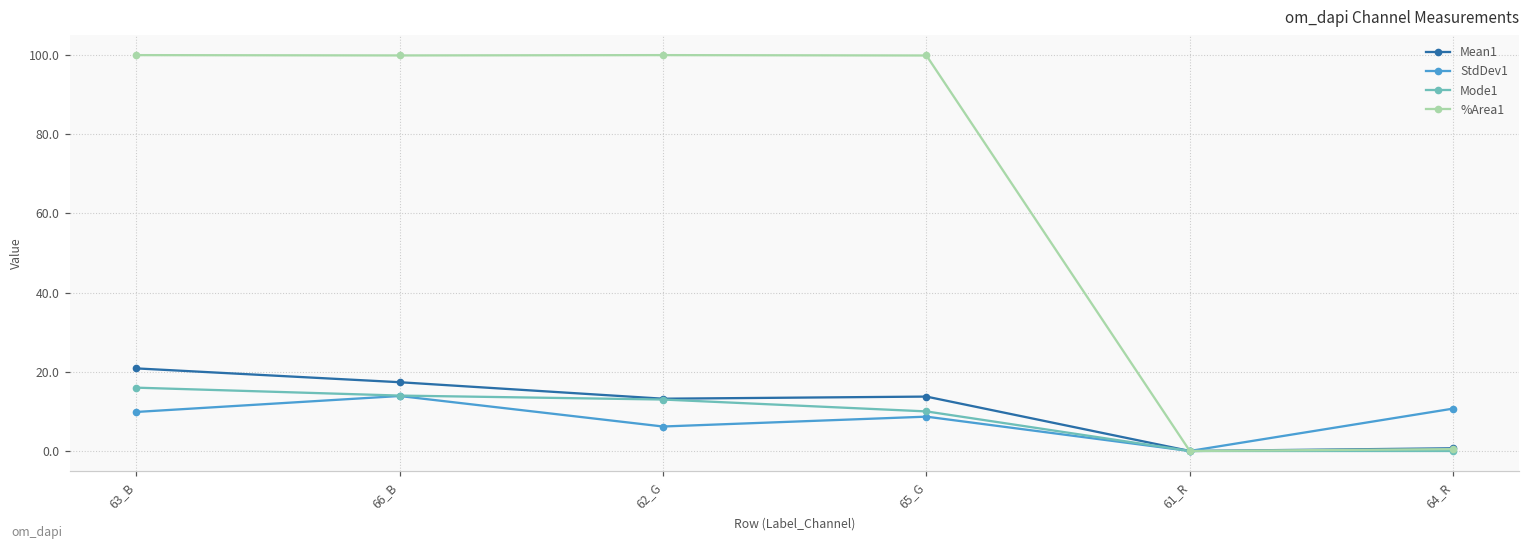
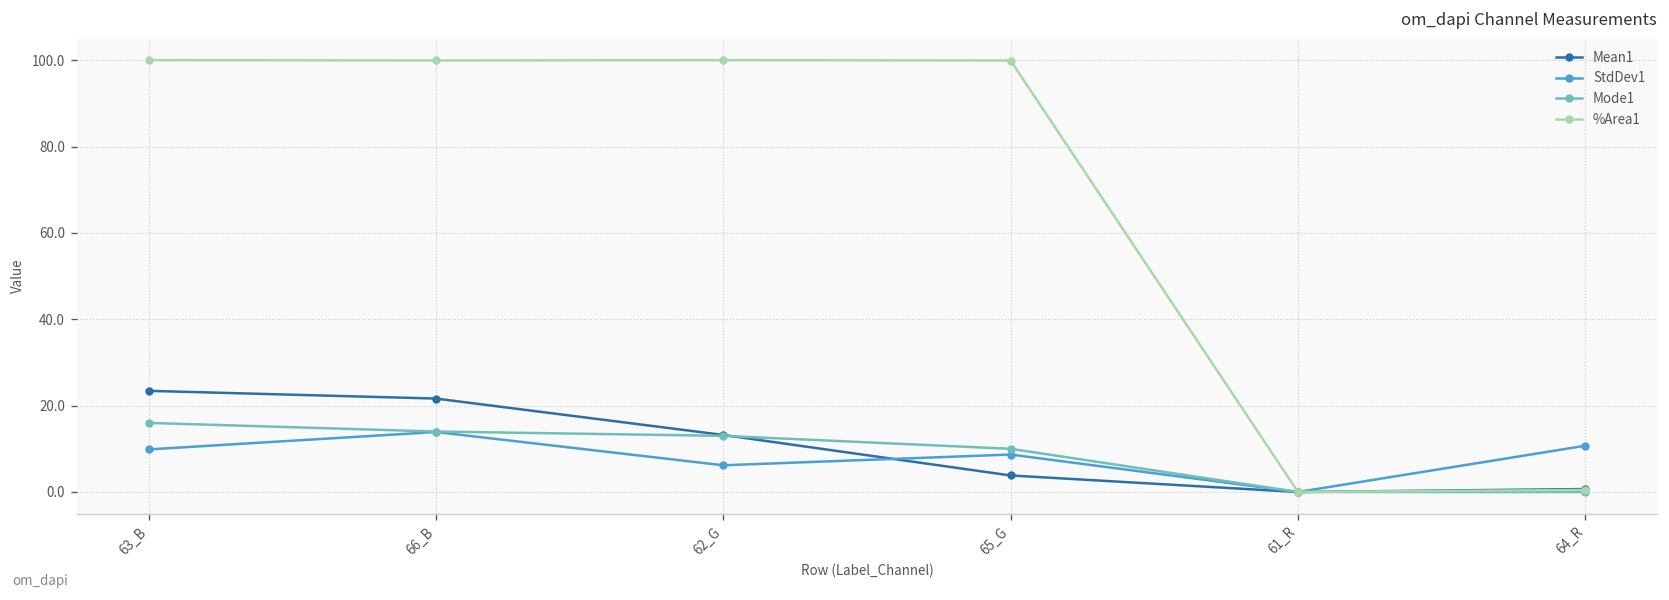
  {
    "Mean1": {
-     "63_B": 21,
-     "66_B": 17,
-     "65_G": 14
+     "63_B": 23,
+     "66_B": 22,
+     "65_G": 4
    },
    "%Area1": {
      "63_B": 100,
      "66_B": 100,
      "62_G": 100,
      "65_G": 100
    }
  }
